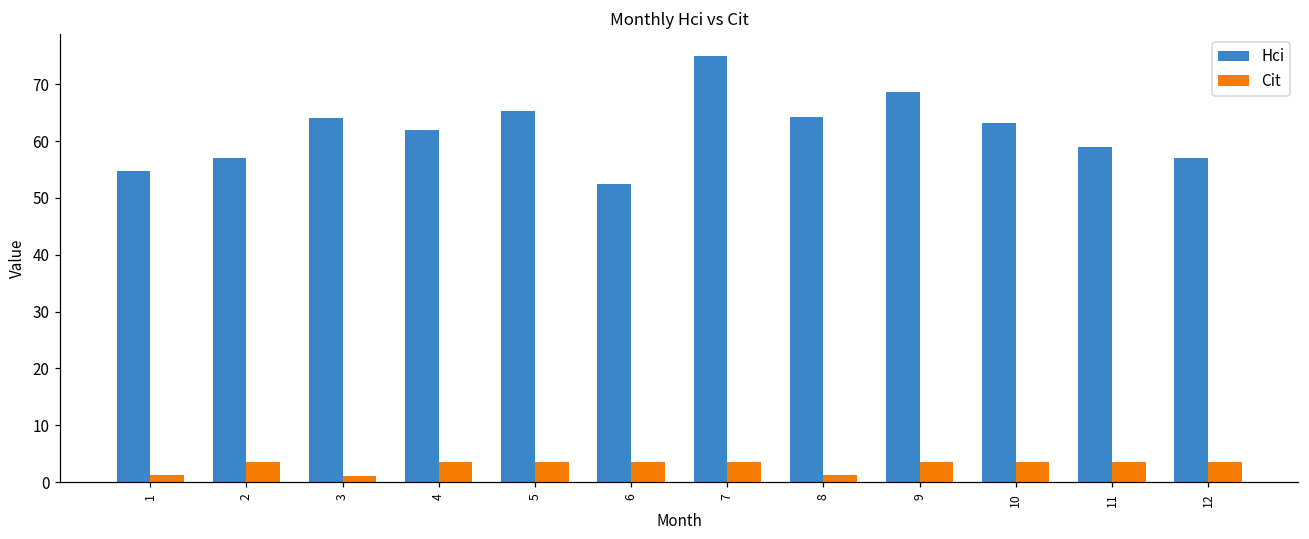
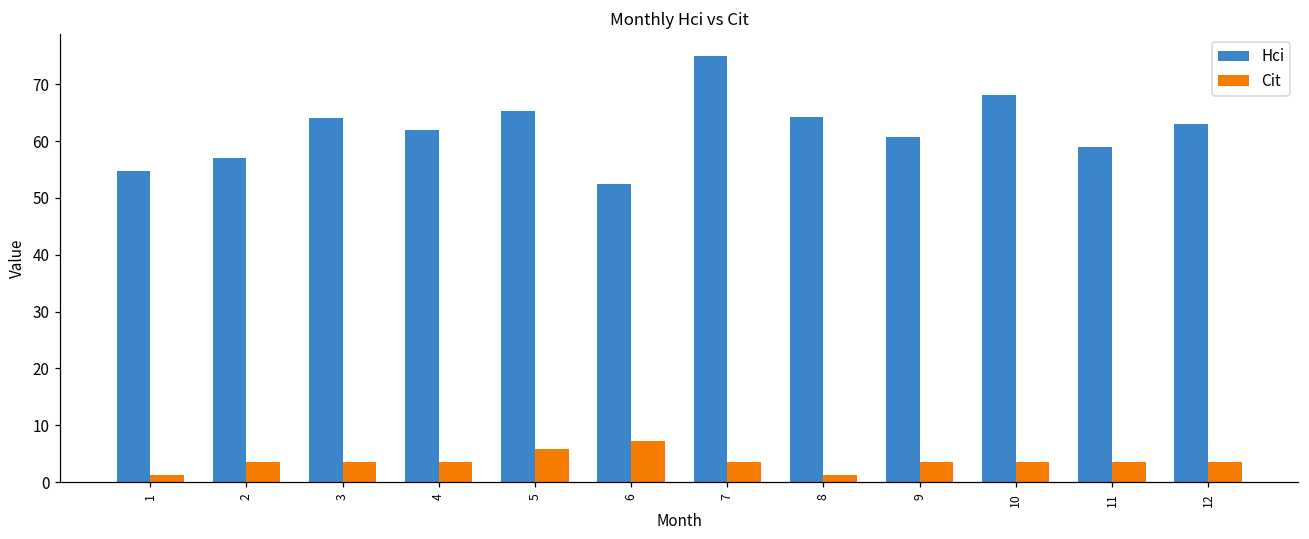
  {
    "Hci": {
      "1": 55,
      "2": 57,
      "3": 64,
      "4": 62,
      "5": 65,
      "6": 53,
      "7": 75,
      "8": 64,
-     "9": 69,
-     "10": 63,
+     "9": 61,
+     "10": 68,
      "11": 59,
-     "12": 57
+     "12": 63
    },
    "Cit": {
      "1": 1,
      "2": 4,
-     "3": 1,
+     "3": 4,
      "4": 4,
-     "5": 4,
-     "6": 4,
+     "5": 6,
+     "6": 7,
      "7": 4,
      "8": 1,
      "9": 4,
      "10": 4,
      "11": 4,
      "12": 4
    }
  }
